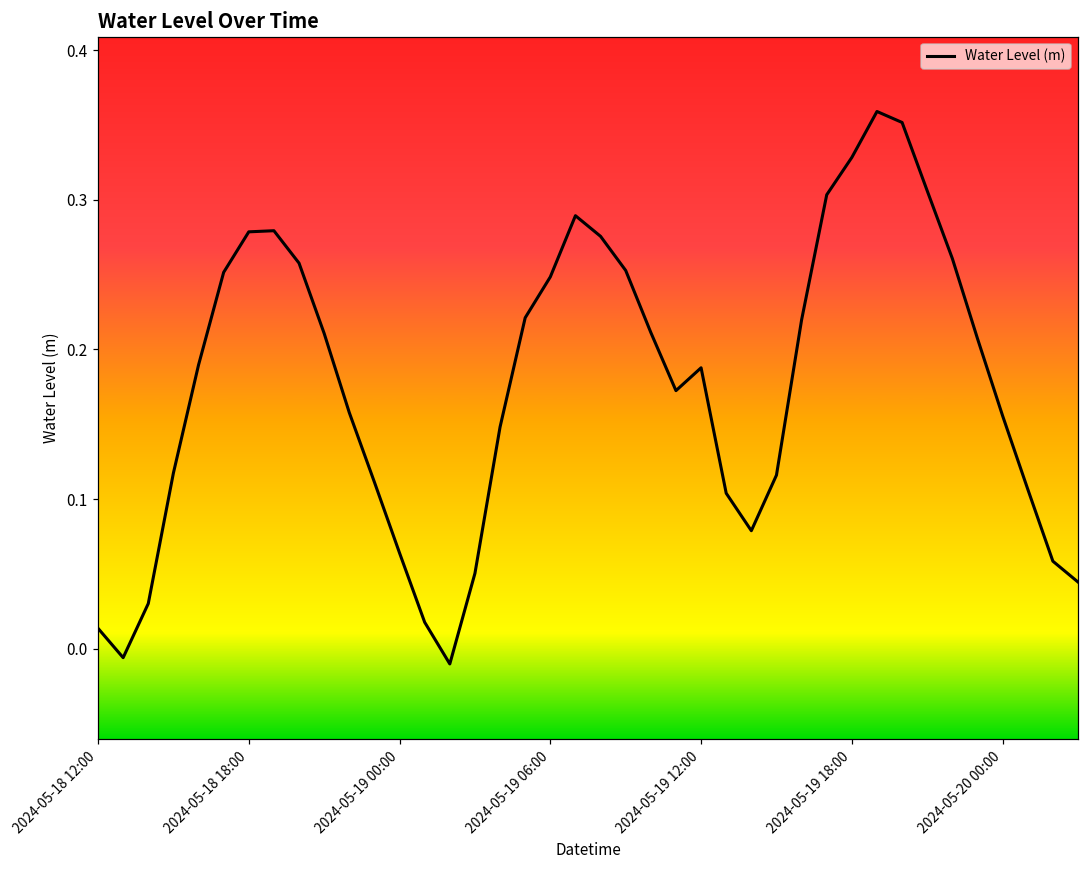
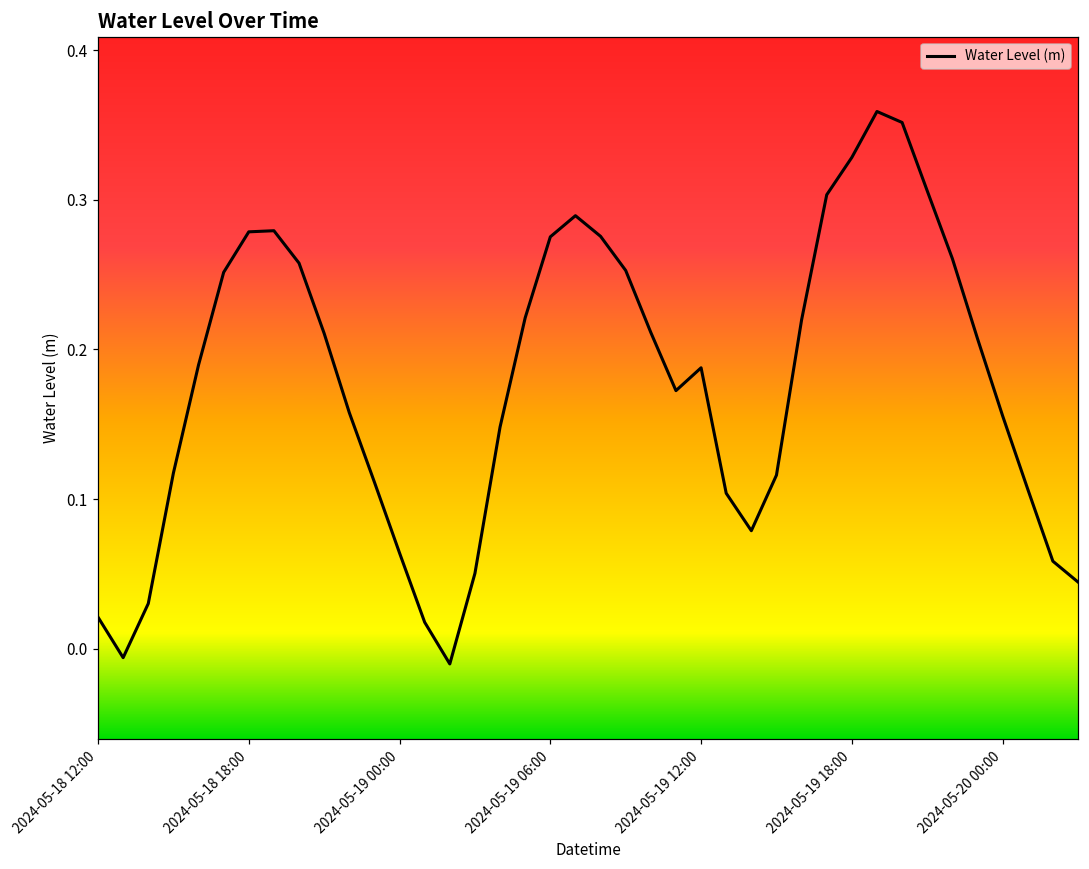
  {
-   "2024-05-18 12:00": 0.014,
+   "2024-05-18 12:00": 0.021,
    "2024-05-18 18:00": 0.279,
    "2024-05-19 00:00": 0.064,
-   "2024-05-19 06:00": 0.248,
+   "2024-05-19 06:00": 0.275,
    "2024-05-19 12:00": 0.188,
    "2024-05-19 18:00": 0.328,
    "2024-05-20 00:00": 0.156
  }
